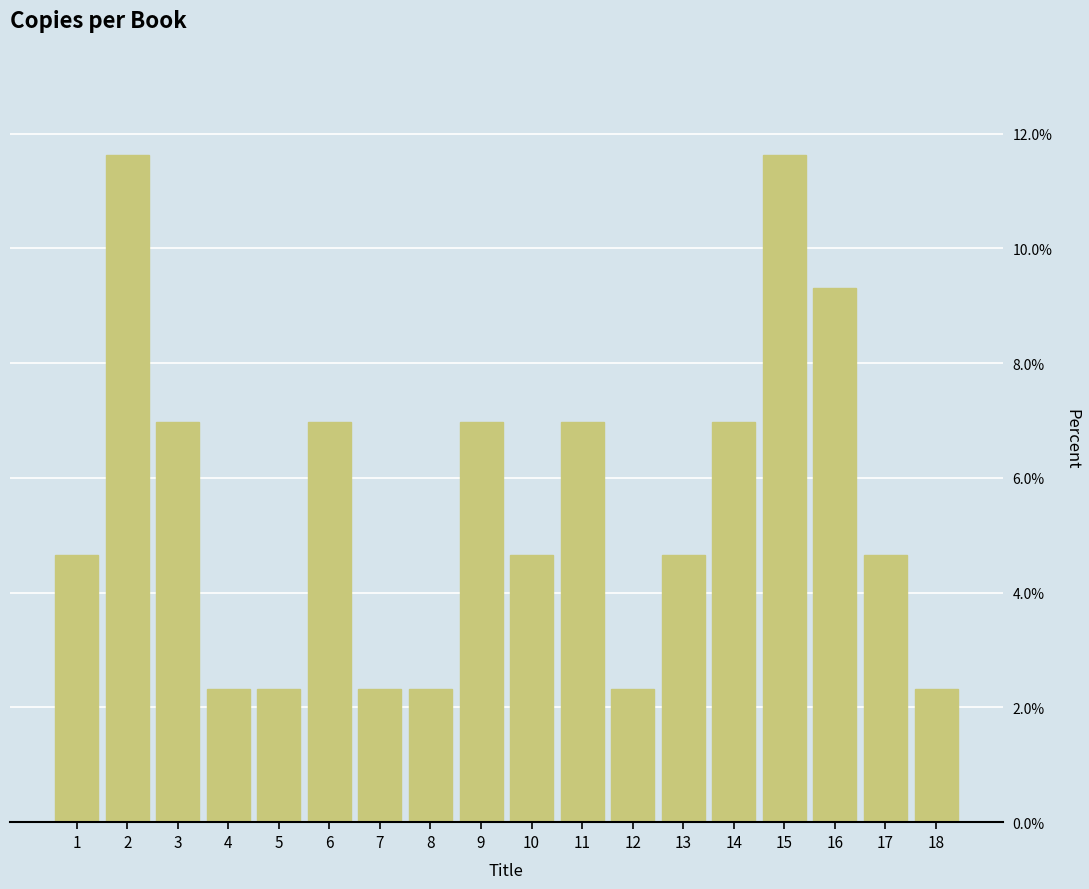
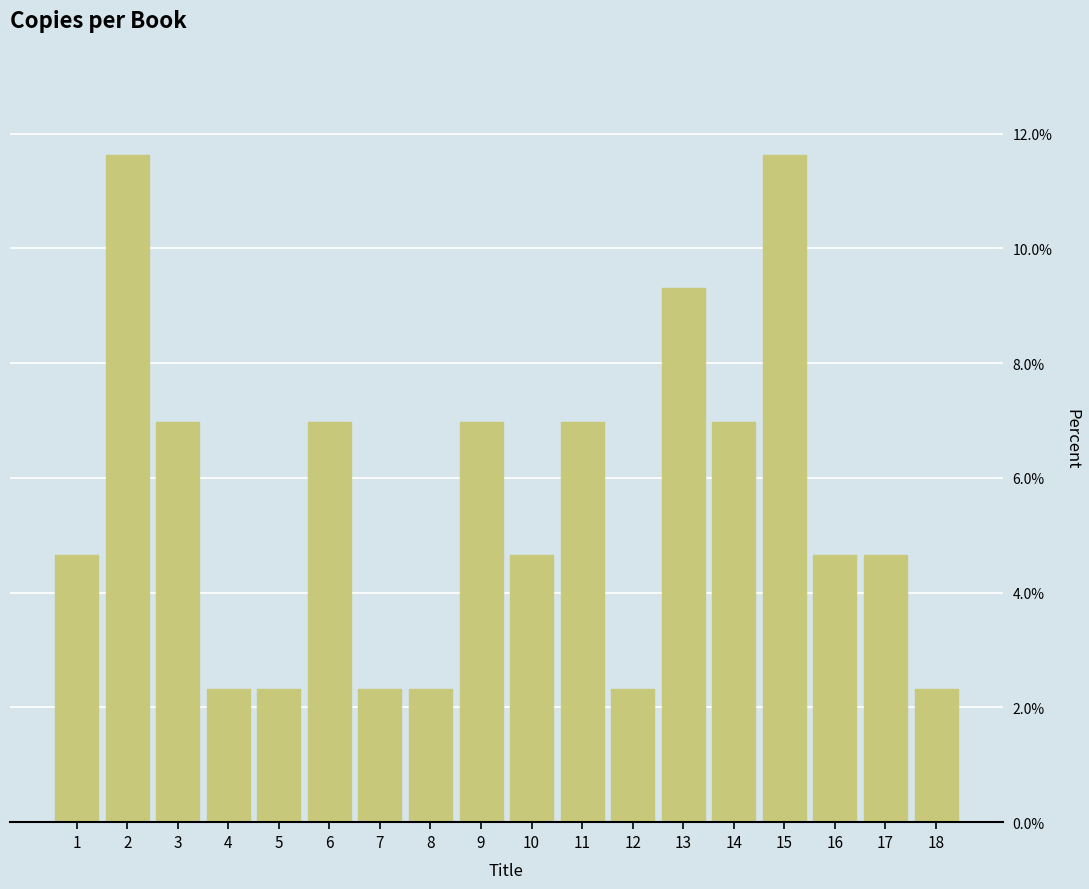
  {
    "1": "4.7%",
    "2": "11.6%",
    "3": "7.0%",
    "4": "2.3%",
    "5": "2.3%",
    "6": "7.0%",
    "7": "2.3%",
    "8": "2.3%",
    "9": "7.0%",
    "10": "4.7%",
    "11": "7.0%",
    "12": "2.3%",
-   "13": "4.7%",
+   "13": "9.3%",
    "14": "7.0%",
    "15": "11.6%",
-   "16": "9.3%",
+   "16": "4.7%",
    "17": "4.7%",
    "18": "2.3%"
  }
